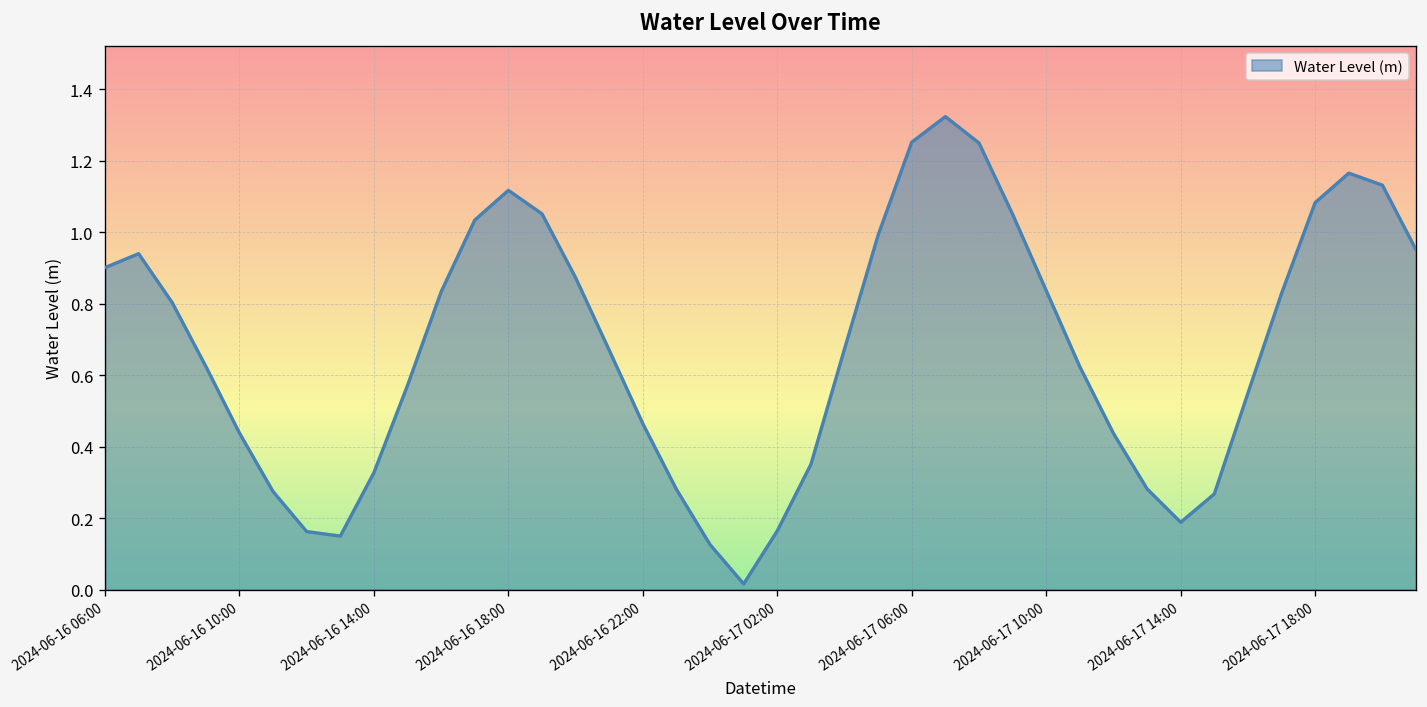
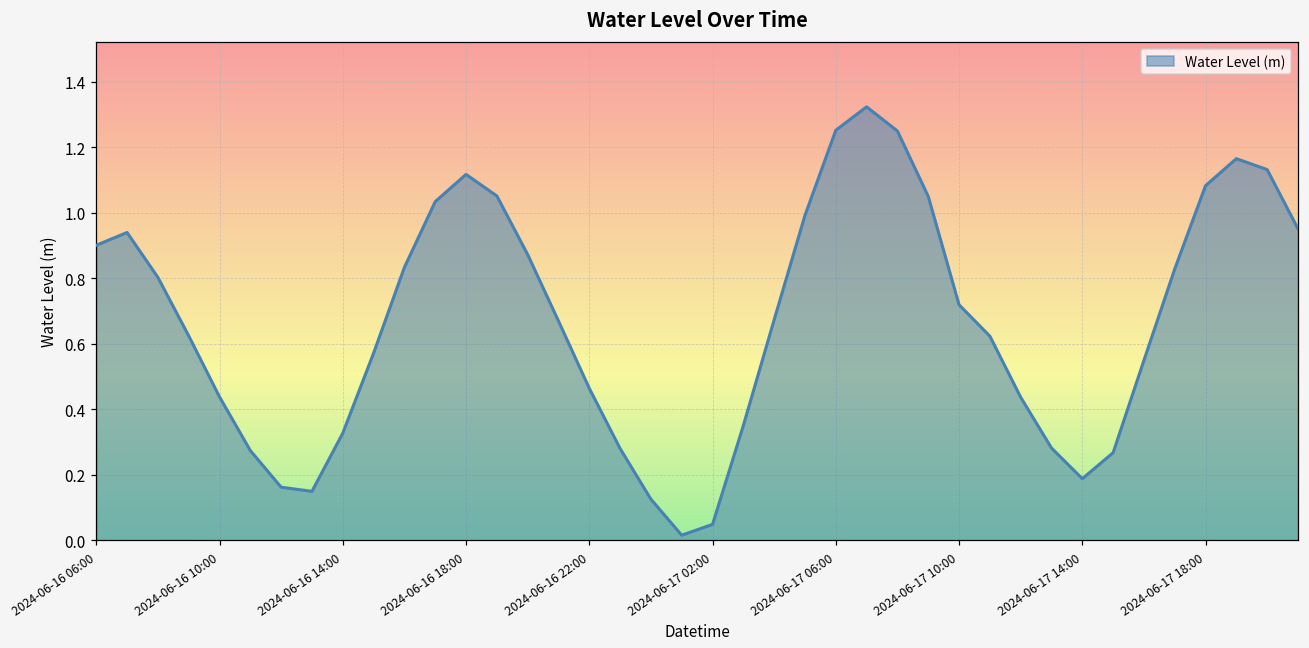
  {
    "2024-06-16 06:00": 0.90,
    "2024-06-16 10:00": 0.44,
    "2024-06-16 14:00": 0.33,
    "2024-06-16 18:00": 1.12,
    "2024-06-16 22:00": 0.46,
-   "2024-06-17 02:00": 0.16,
+   "2024-06-17 02:00": 0.05,
    "2024-06-17 06:00": 1.25,
-   "2024-06-17 10:00": 0.84,
+   "2024-06-17 10:00": 0.72,
    "2024-06-17 14:00": 0.19,
    "2024-06-17 18:00": 1.08
  }
